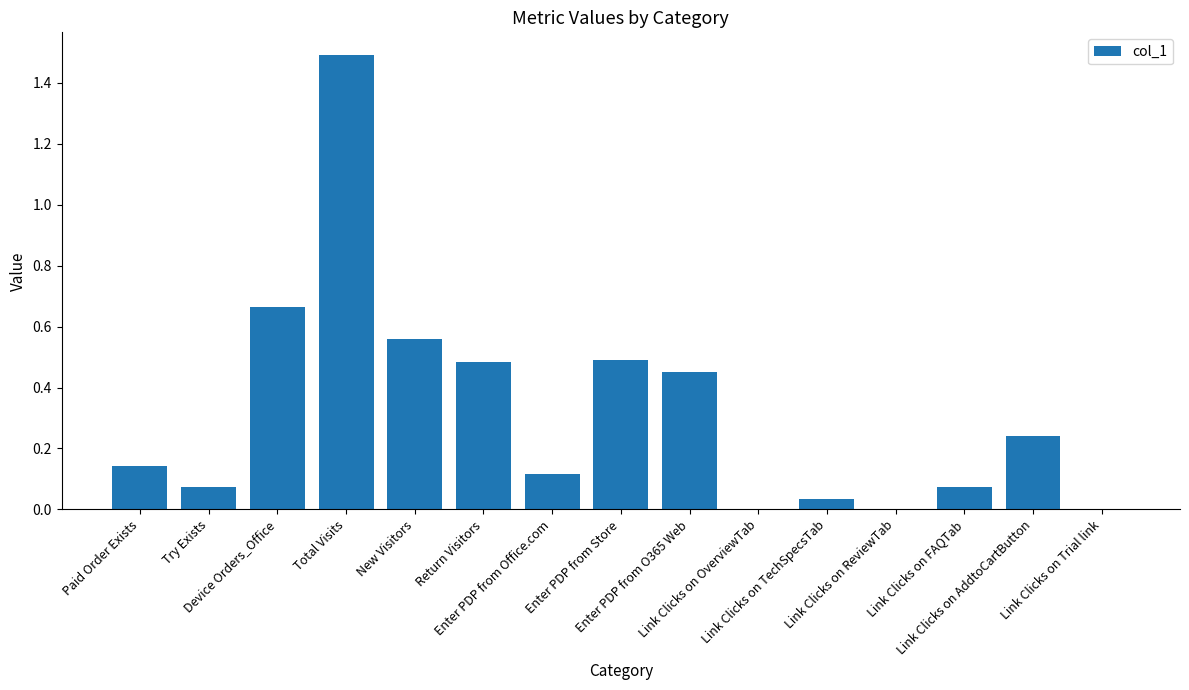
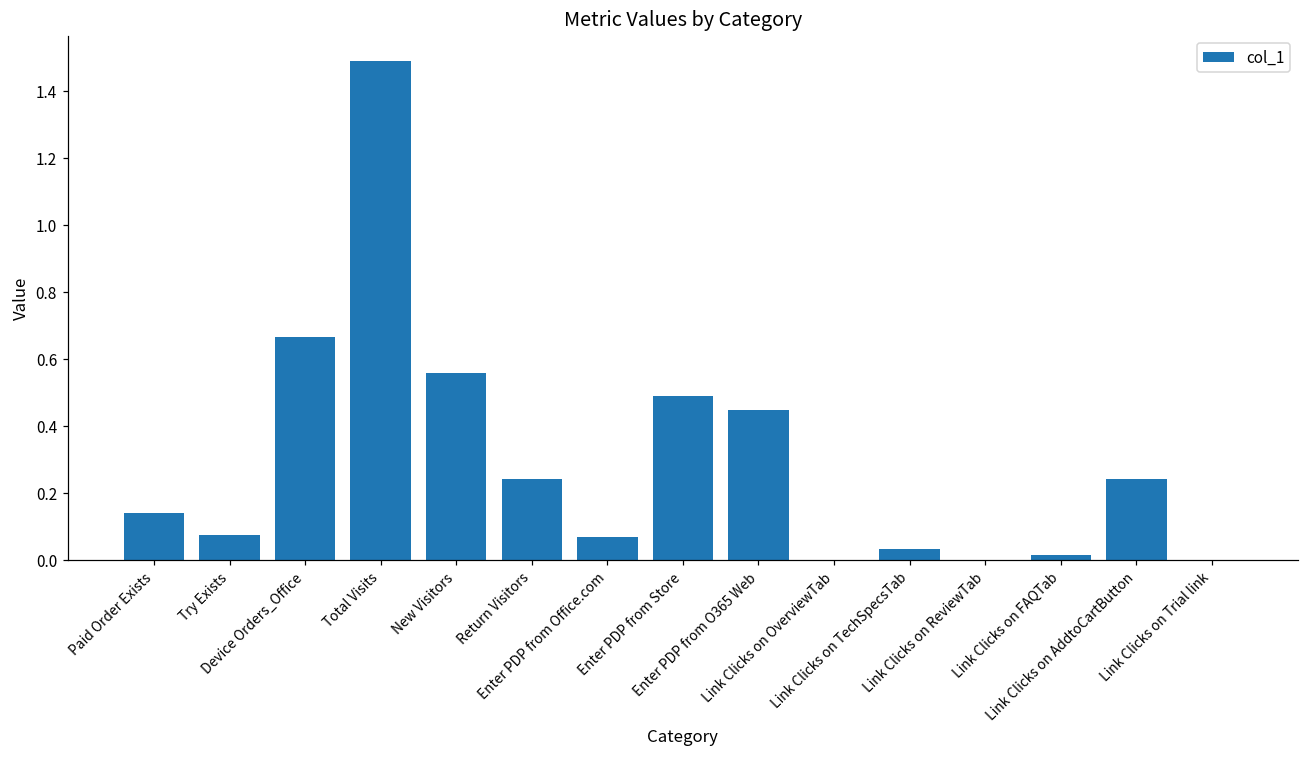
  {
    "Paid Order Exists": 0.14,
    "Try Exists": 0.08,
    "Device Orders_Office": 0.67,
    "Total Visits": 1.49,
    "New Visitors": 0.56,
-   "Return Visitors": 0.48,
-   "Enter PDP from Office.com": 0.12,
+   "Return Visitors": 0.24,
+   "Enter PDP from Office.com": 0.07,
    "Enter PDP from Store": 0.49,
    "Enter PDP from O365 Web": 0.45,
    "Link Clicks on OverviewTab": 0.00,
    "Link Clicks on TechSpecsTab": 0.03,
    "Link Clicks on ReviewTab": 0.00,
-   "Link Clicks on FAQTab": 0.07,
+   "Link Clicks on FAQTab": 0.02,
    "Link Clicks on AddtoCartButton": 0.24,
    "Link Clicks on Trial link": 0.00
  }
